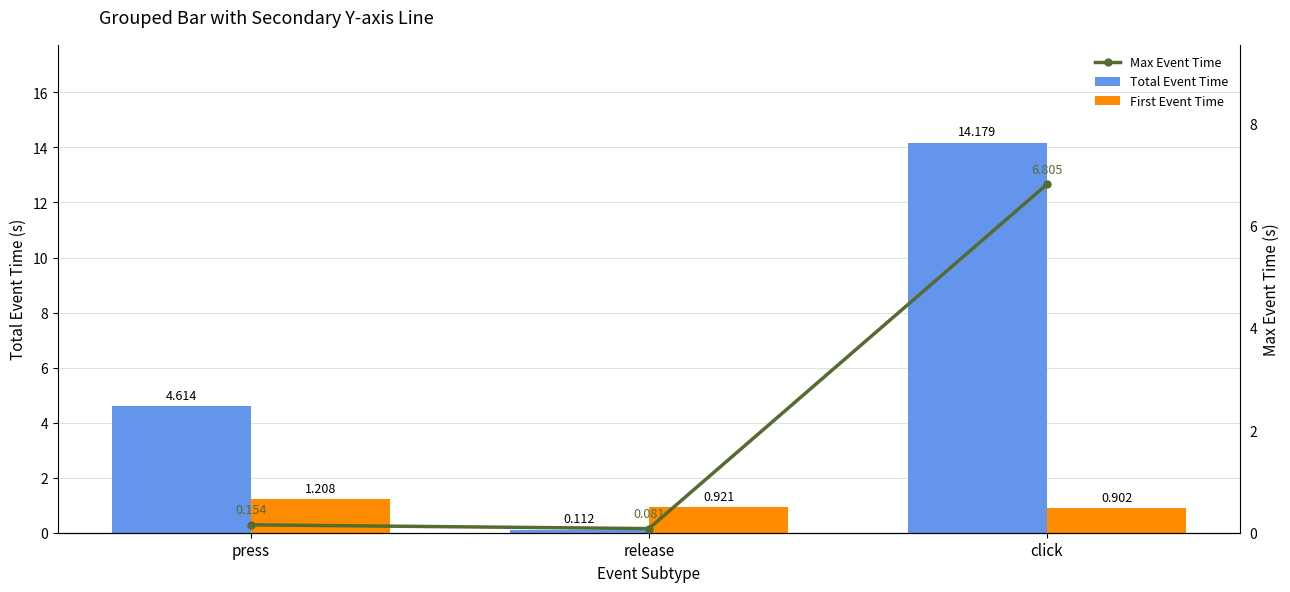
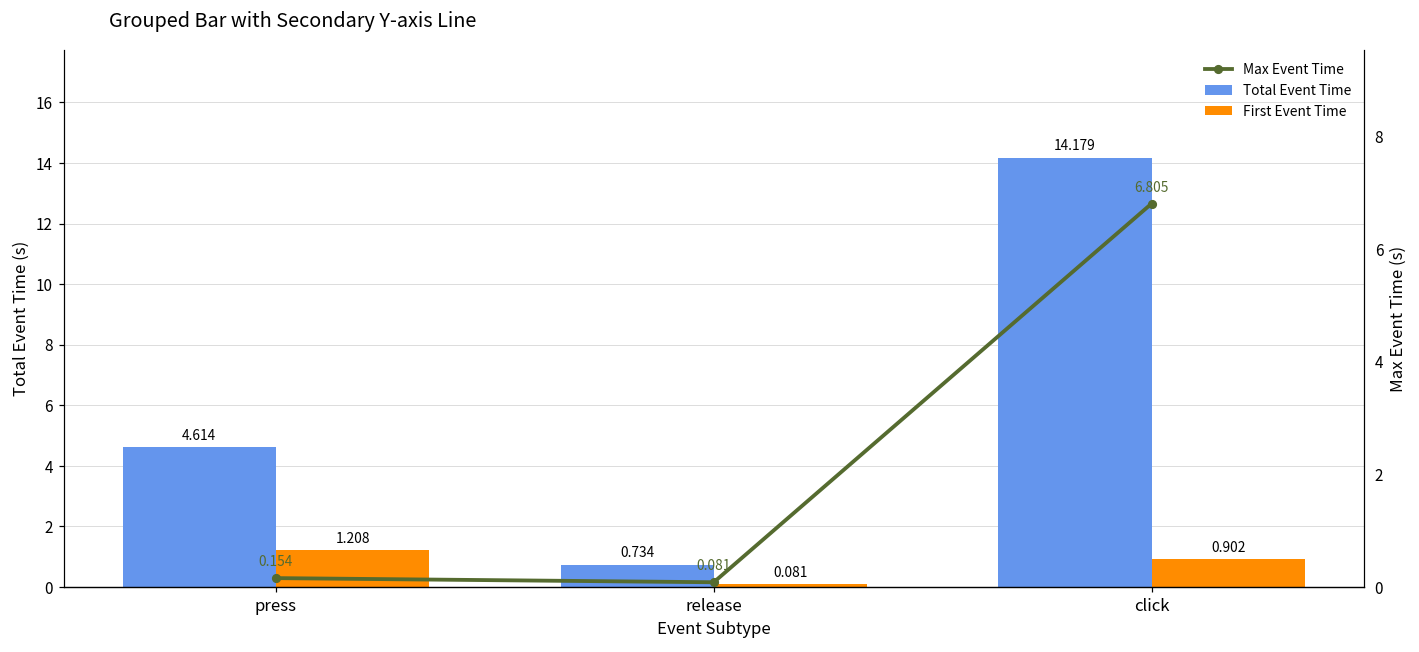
  {
    "Total Event Time": {
      "press": 4.614,
-     "release": 0.112,
+     "release": 0.734,
      "click": 14.179
    },
    "First Event Time": {
      "press": 1.208,
-     "release": 0.921,
+     "release": 0.081,
      "click": 0.902
    },
    "Max Event Time": {
      "press": 0.154,
      "release": 0.081,
      "click": 6.805
    }
  }
